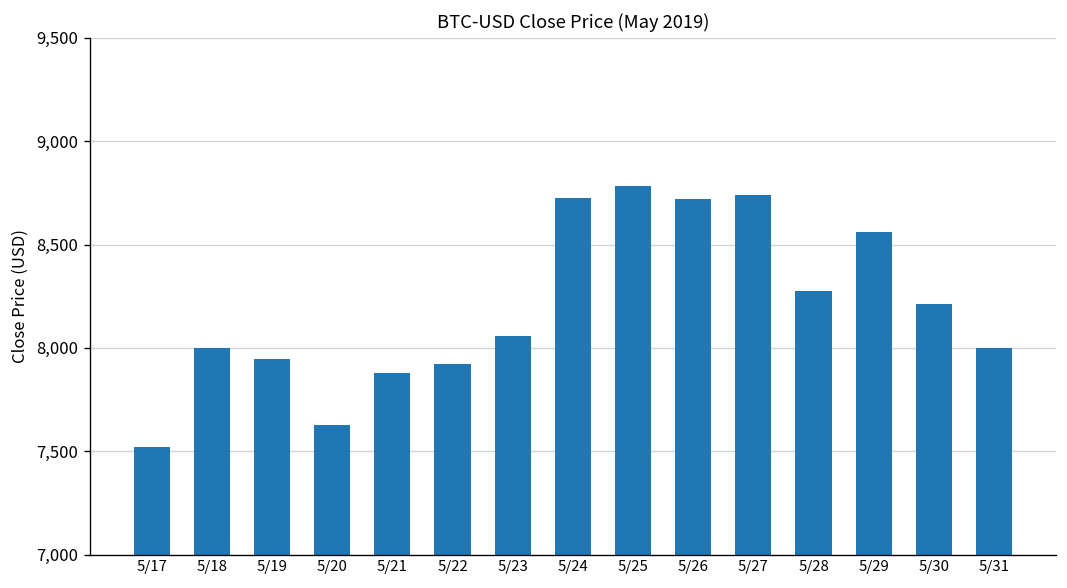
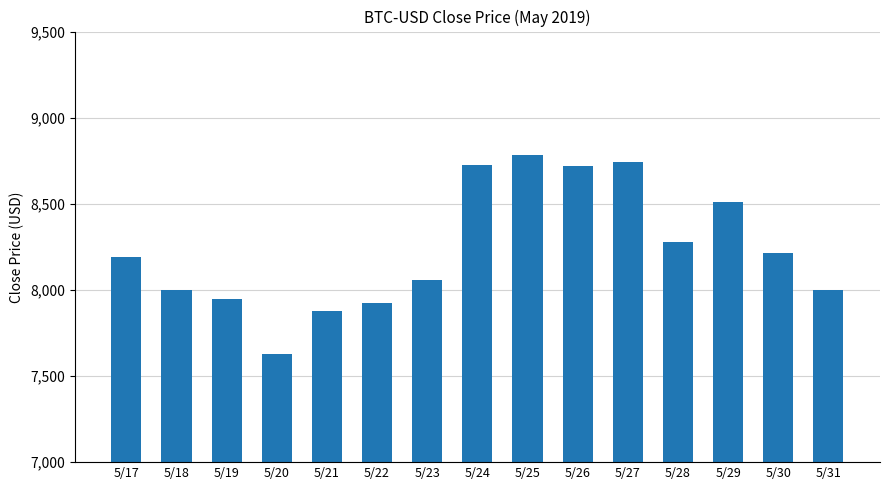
  {
-   "5/17": "7,520",
+   "5/17": "8,190",
    "5/18": "8,000",
    "5/19": "7,950",
    "5/20": "7,630",
    "5/21": "7,880",
    "5/22": "7,920",
    "5/23": "8,060",
    "5/24": "8,730",
    "5/25": "8,790",
    "5/26": "8,720",
    "5/27": "8,740",
    "5/28": "8,280",
-   "5/29": "8,560",
+   "5/29": "8,510",
    "5/30": "8,210",
    "5/31": "8,000"
  }
